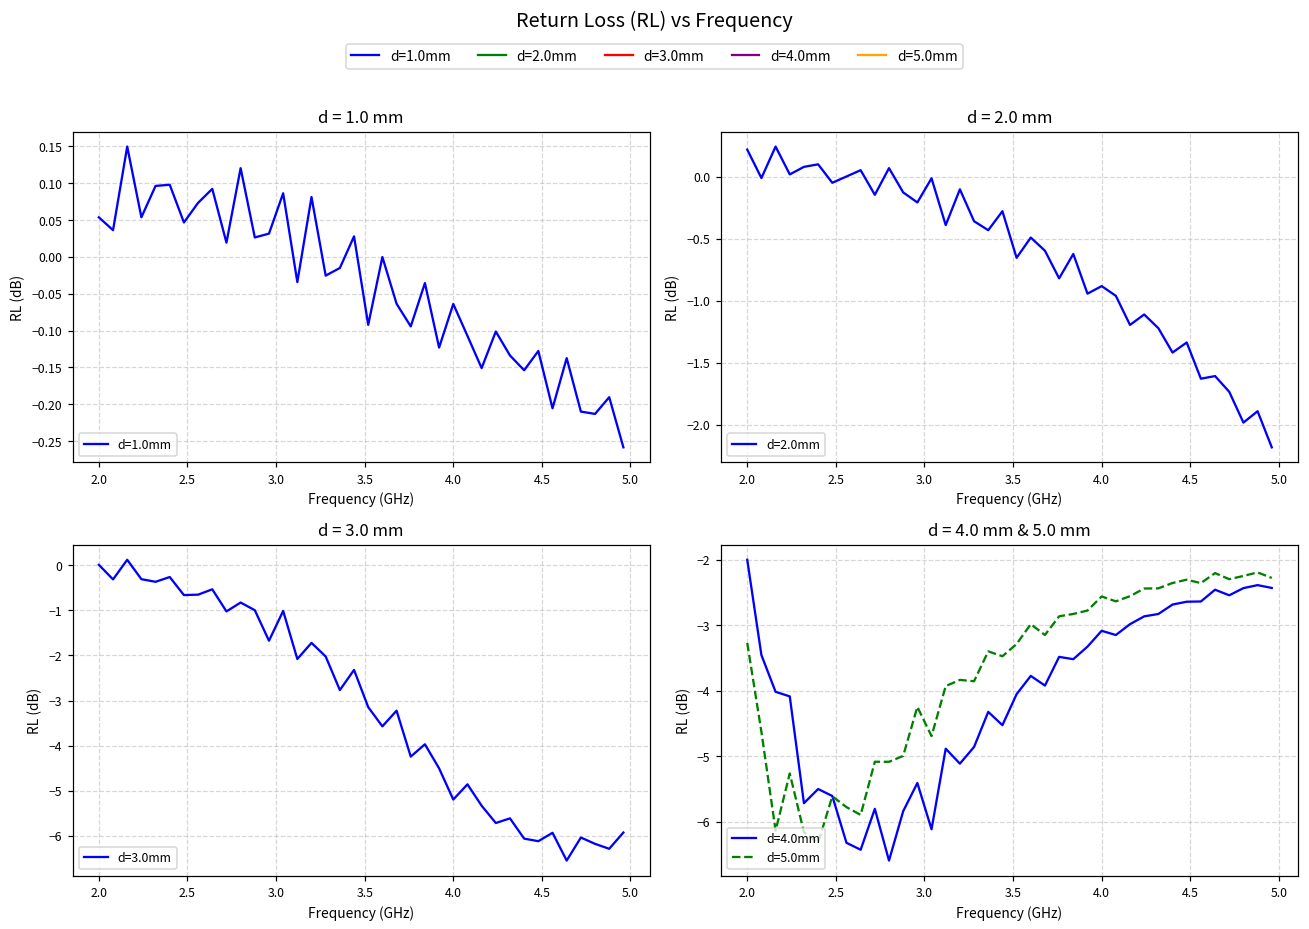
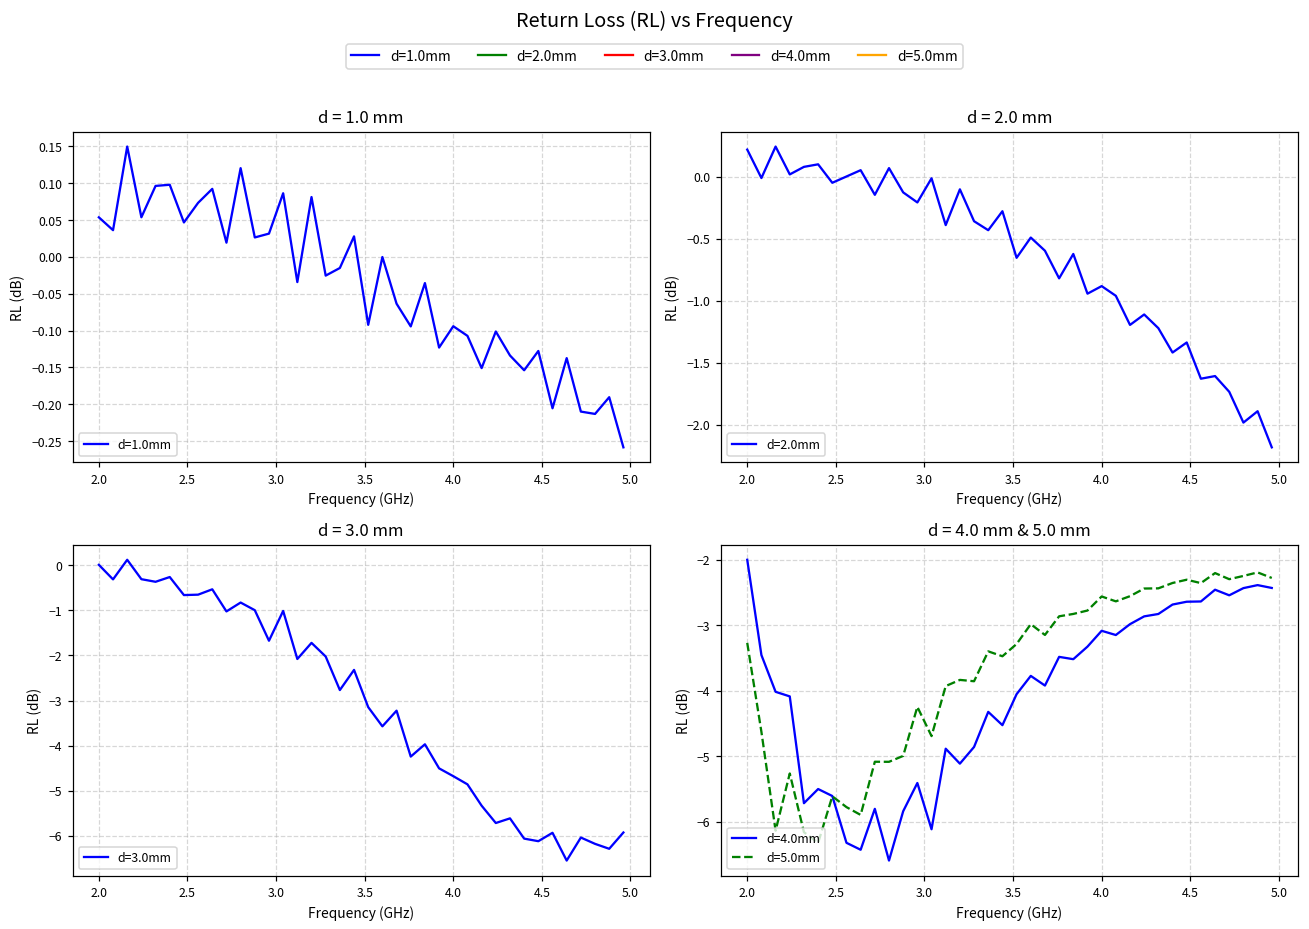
  {
    "d = 1.0 mm": {
      "2.0": 0.05,
-     "4.0": -0.06
+     "4.0": -0.09
    },
    "d = 2.0 mm": {
      "2.0": 0.22,
      "4.0": -0.88
    },
    "d = 3.0 mm": {
      "2.0": 0.0,
-     "4.0": -5.2
+     "4.0": -4.7
    }
  }
